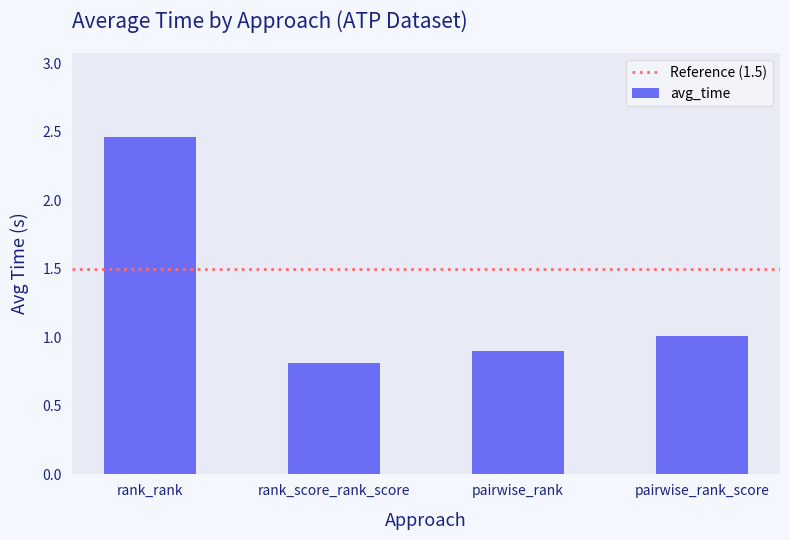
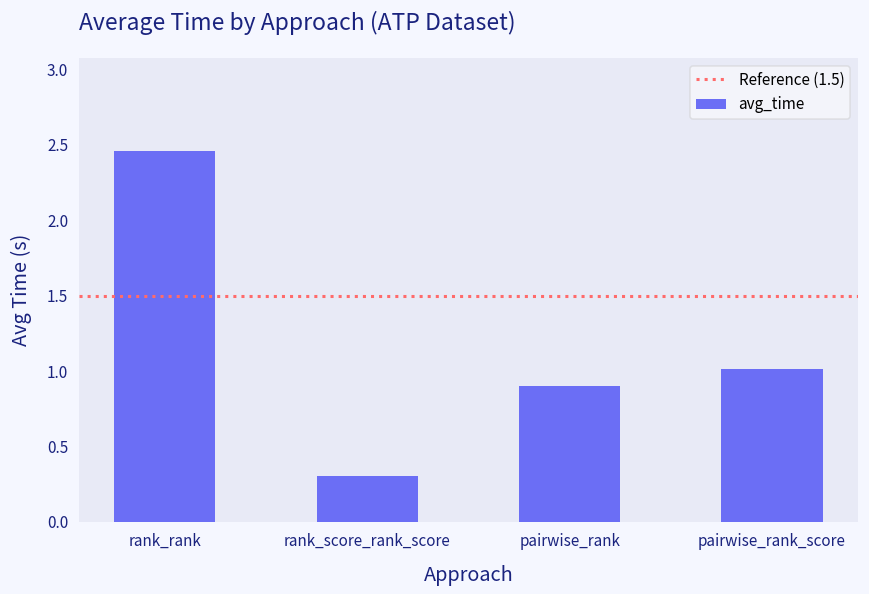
  {
    "rank_rank": 2.46,
-   "rank_score_rank_score": 0.82,
+   "rank_score_rank_score": 0.31,
    "pairwise_rank": 0.90,
    "pairwise_rank_score": 1.01
  }
